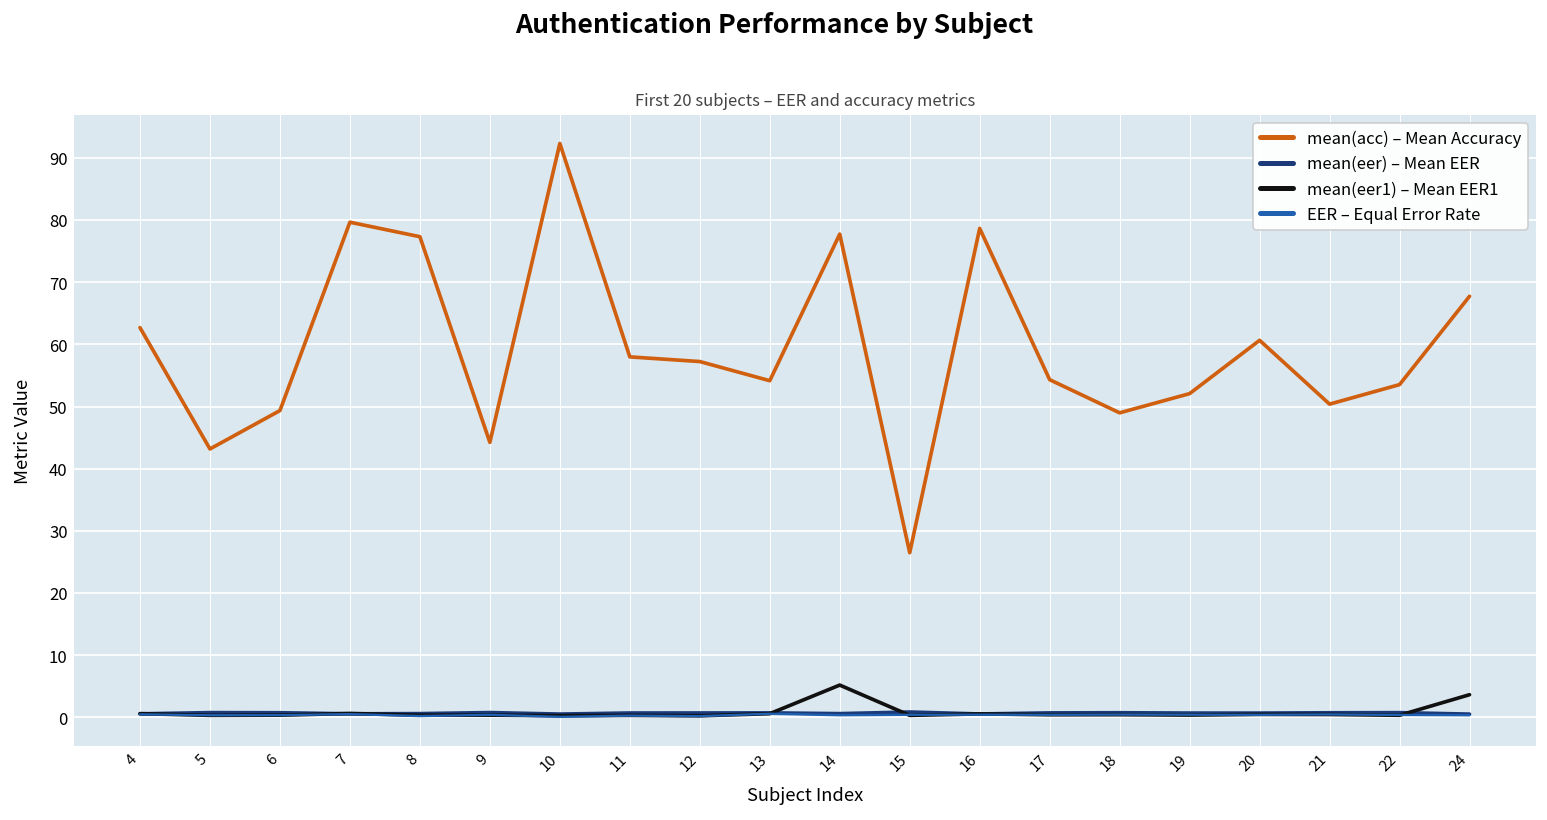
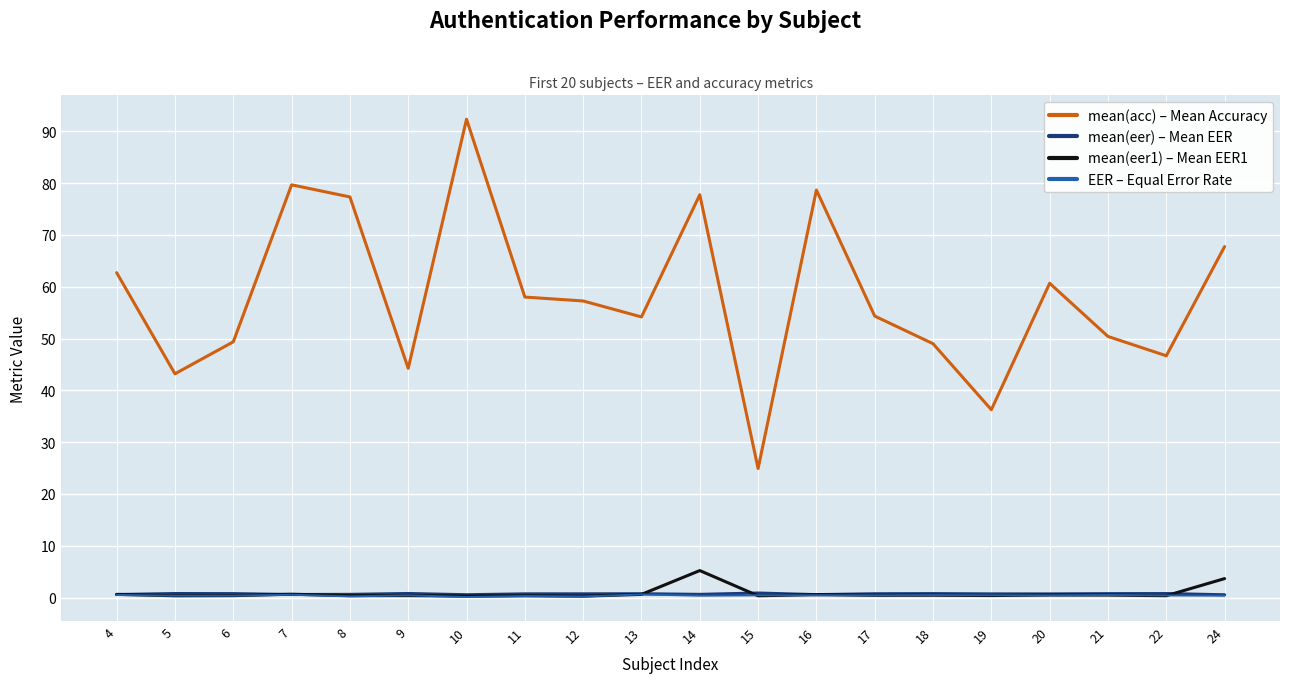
  {
    "mean(acc) – Mean Accuracy": {
      "4": 63,
      "5": 43,
      "6": 49,
      "7": 80,
      "8": 77,
      "9": 44,
      "10": 92,
      "11": 58,
      "12": 57,
      "13": 54,
      "14": 78,
-     "15": 27,
+     "15": 25,
      "16": 79,
      "17": 54,
      "18": 49,
-     "19": 52,
+     "19": 36,
      "20": 61,
      "21": 50,
-     "22": 54,
+     "22": 47,
      "24": 68
    },
    "mean(eer1) – Mean EER1": {
      "14": 5,
      "24": 4
    }
  }
